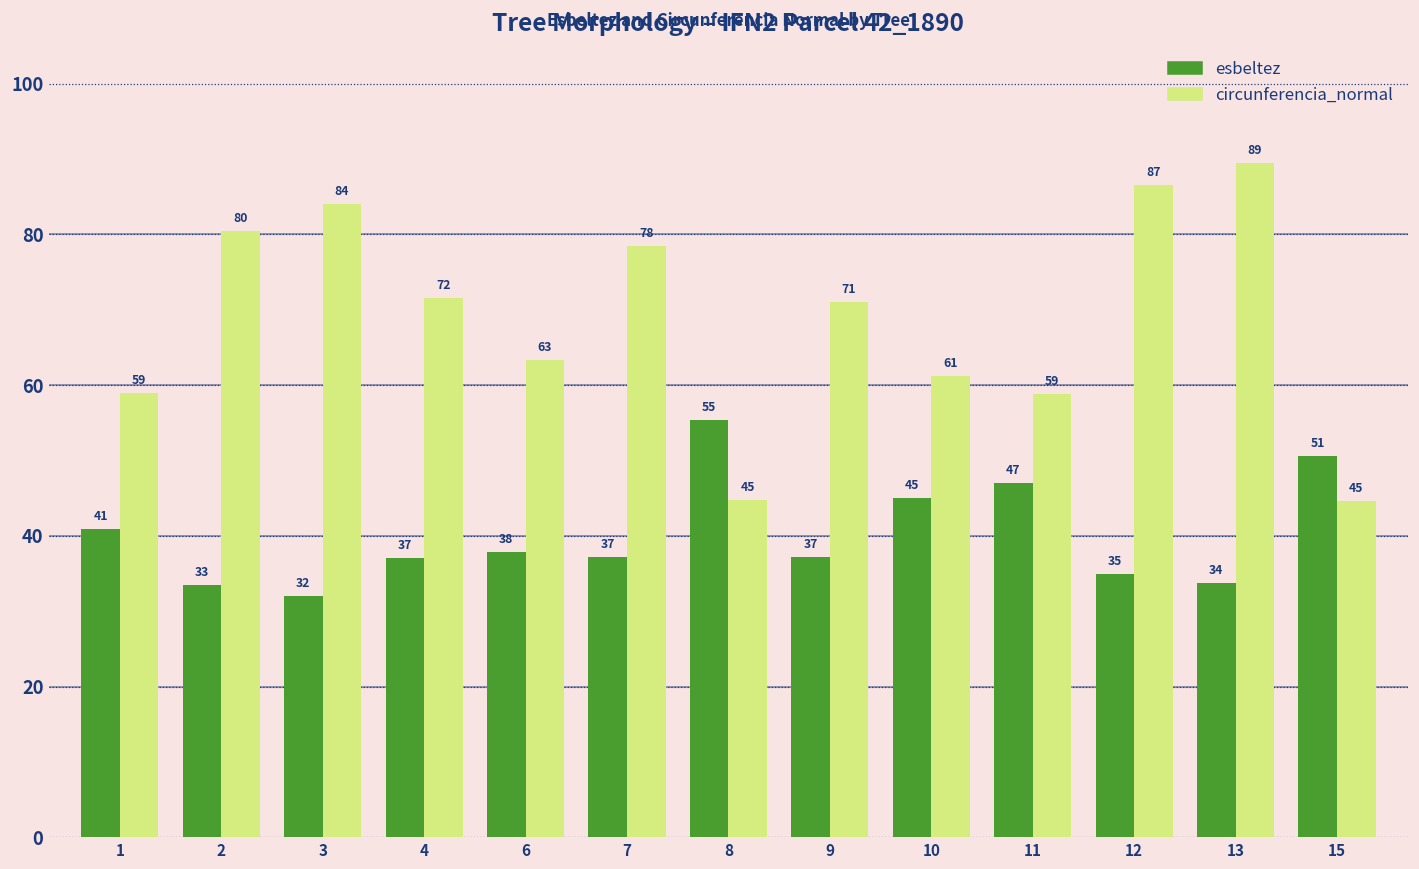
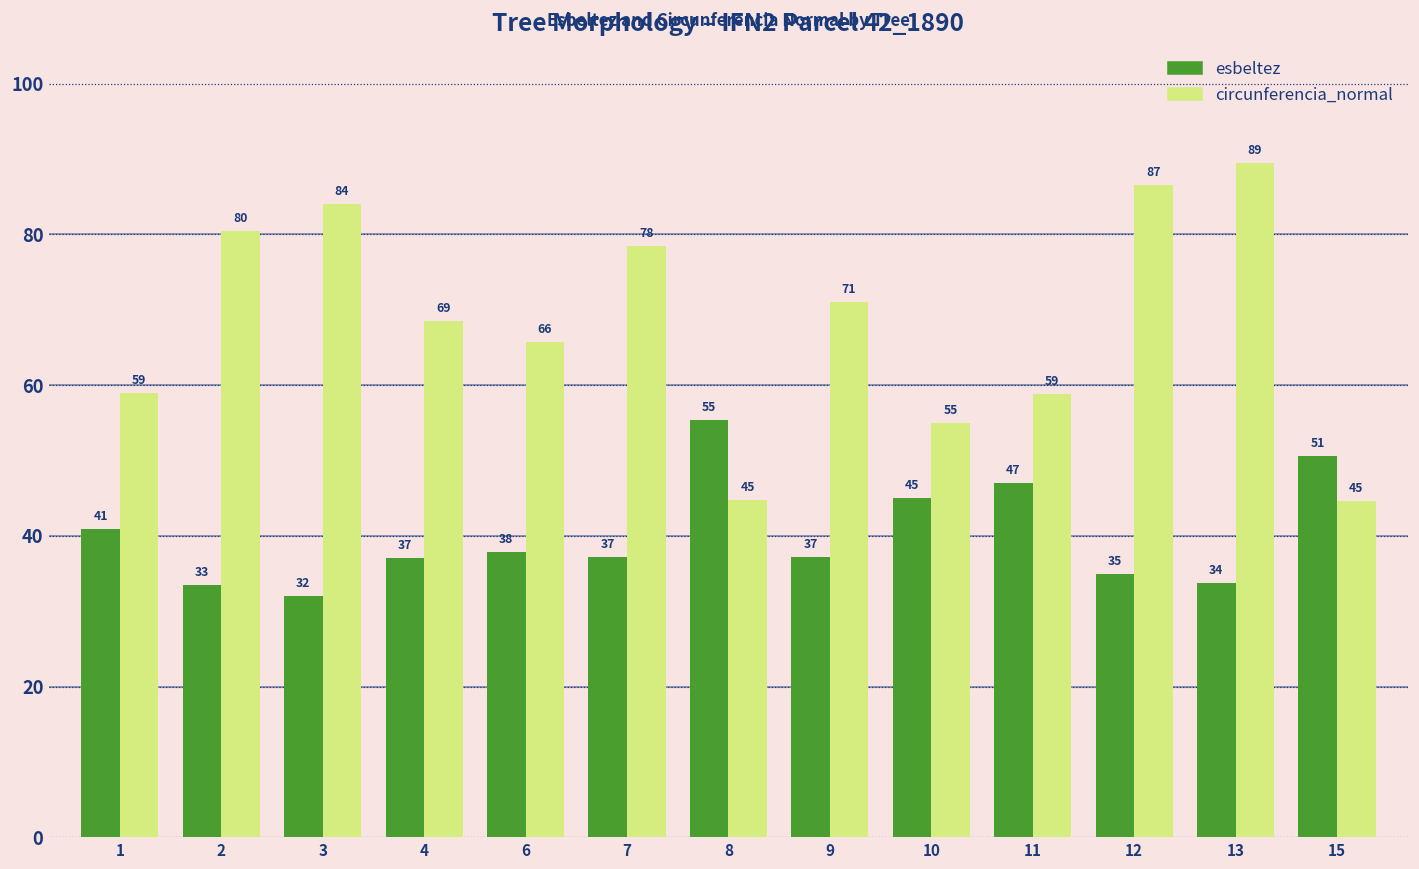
  {
    "esbeltez": {
      "1": 41,
      "2": 33,
      "3": 32,
      "4": 37,
      "6": 38,
      "7": 37,
      "8": 55,
      "9": 37,
      "10": 45,
      "11": 47,
      "12": 35,
      "13": 34,
      "15": 51
    },
    "circunferencia_normal": {
      "1": 59,
      "2": 80,
      "3": 84,
-     "4": 72,
-     "6": 63,
+     "4": 69,
+     "6": 66,
      "7": 78,
      "8": 45,
      "9": 71,
-     "10": 61,
+     "10": 55,
      "11": 59,
      "12": 87,
      "13": 89,
      "15": 45
    }
  }
